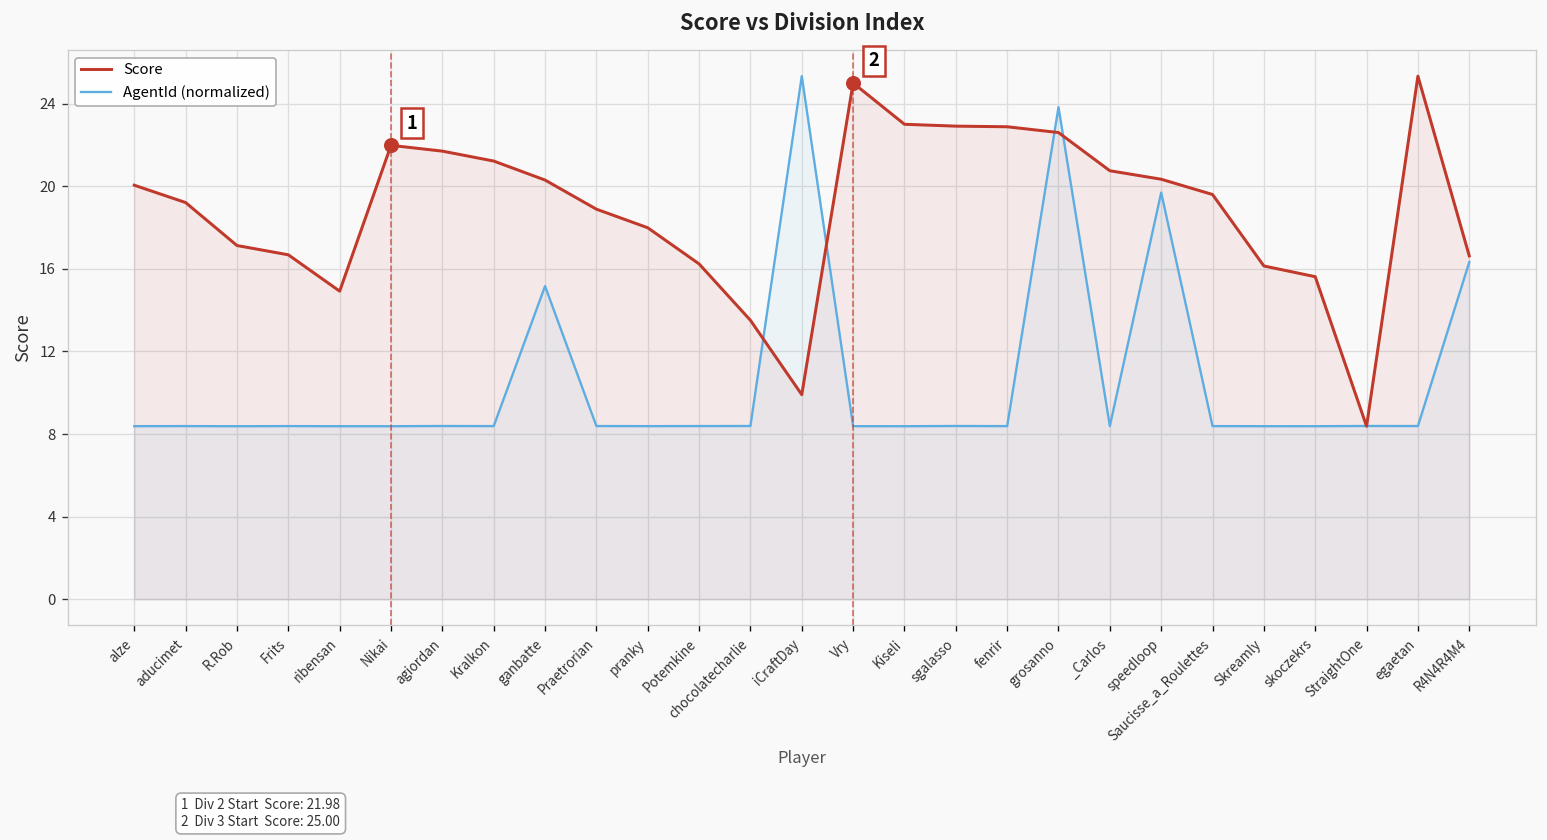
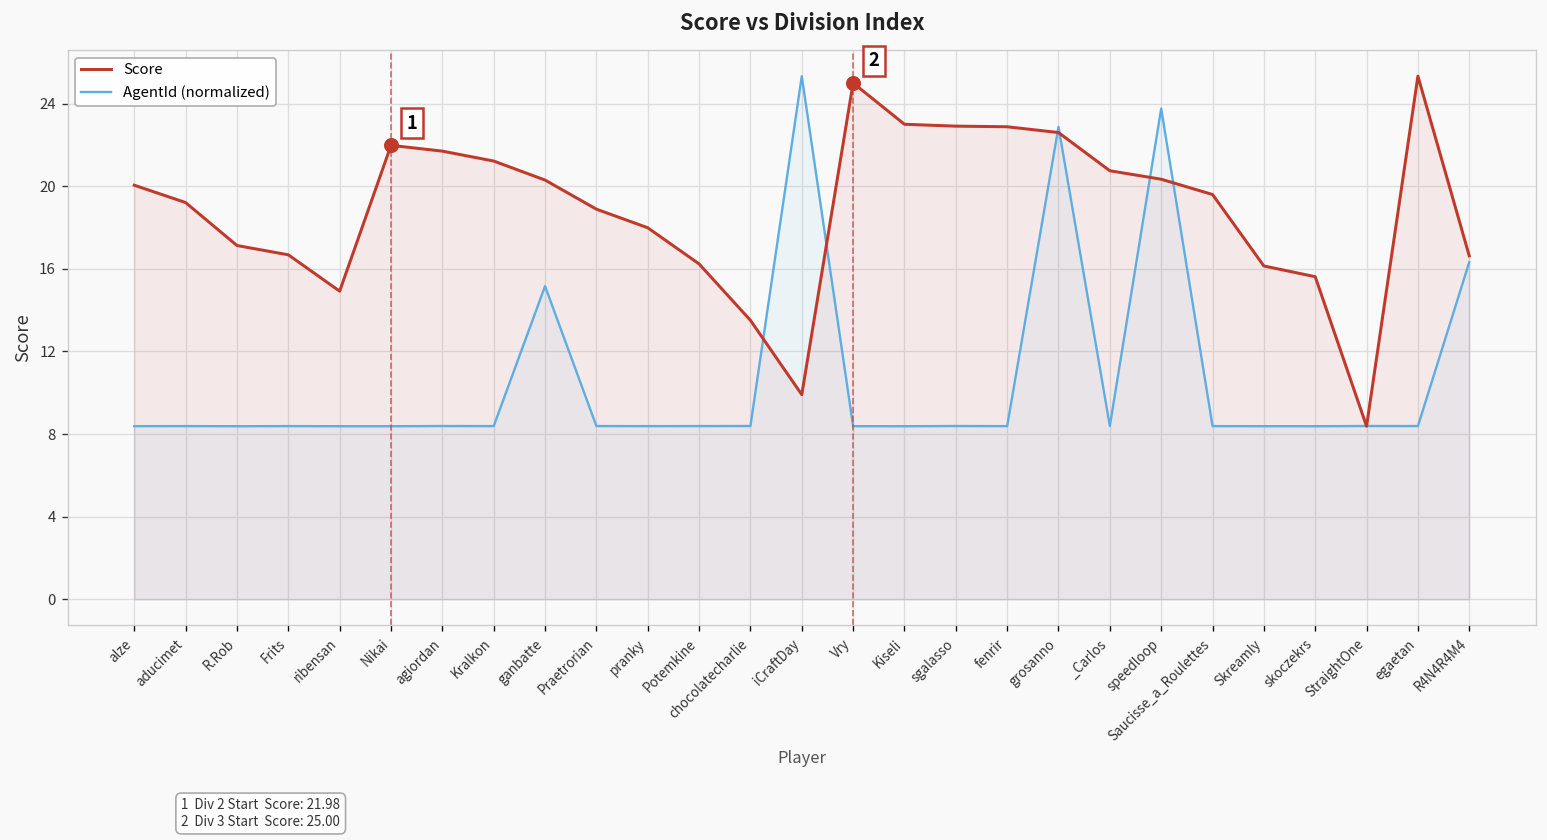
  {
    "AgentId (normalized)": {
      "alze": 8.4,
      "aducimet": 8.4,
      "R.Rob": 8.4,
      "Frits": 8.4,
      "ribensan": 8.4,
      "Nikai": 8.4,
      "agiordan": 8.4,
      "Kralkon": 8.4,
      "ganbatte": 15.2,
      "Praetrorian": 8.4,
      "pranky": 8.4,
      "Potemkine": 8.4,
      "chocolatecharlie": 8.4,
      "iCraftDay": 25.3,
      "Vry": 8.4,
      "Kiseli": 8.4,
      "sgalasso": 8.4,
      "fenrir": 8.4,
-     "grosanno": 23.8,
+     "grosanno": 22.9,
      "_Carlos": 8.4,
-     "speedloop": 19.7,
+     "speedloop": 23.8,
      "Saucisse_a_Roulettes": 8.4,
      "Skreamly": 8.4,
      "skoczekrs": 8.4,
      "egaetan": 8.4,
      "R4N4R4M4": 16.3
    }
  }
